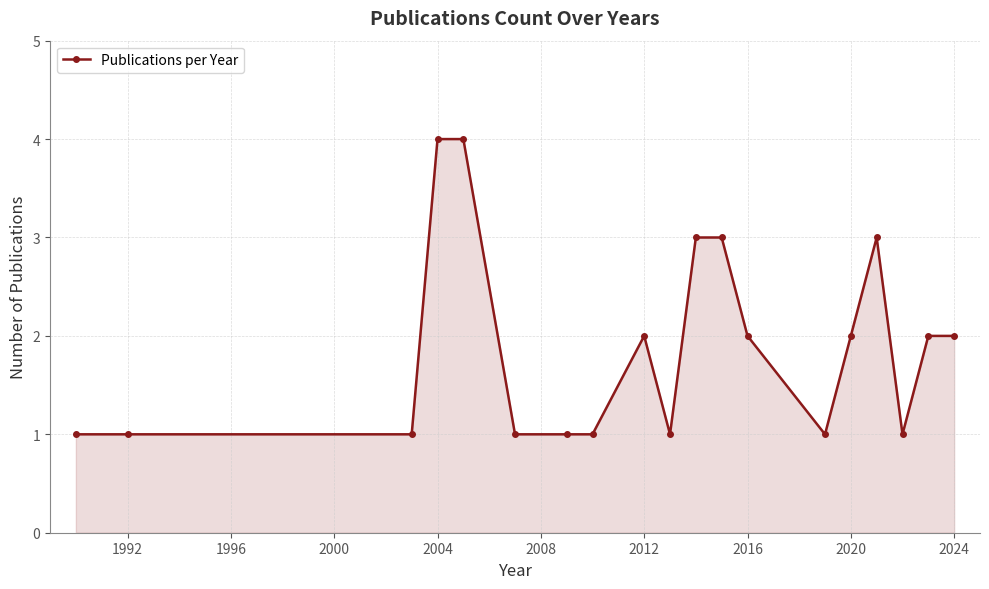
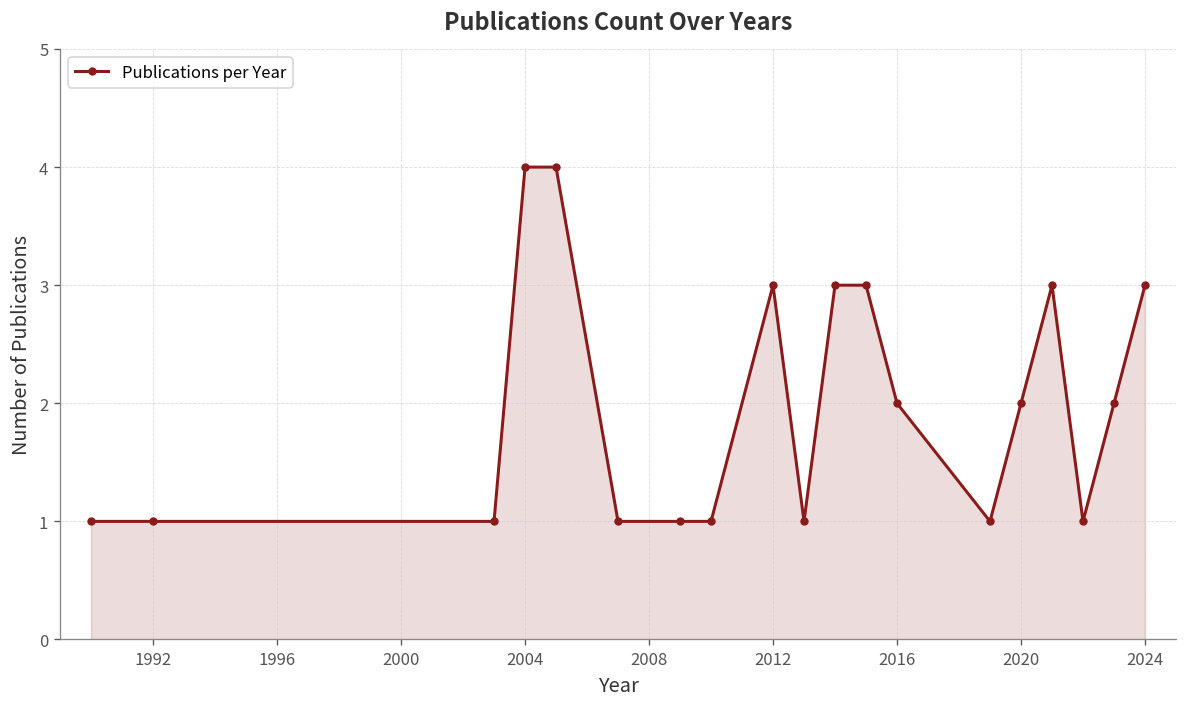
  {
    "1992": 1,
    "2004": 4,
-   "2012": 2,
+   "2012": 3,
    "2016": 2,
    "2020": 2,
-   "2024": 2
+   "2024": 3
  }
